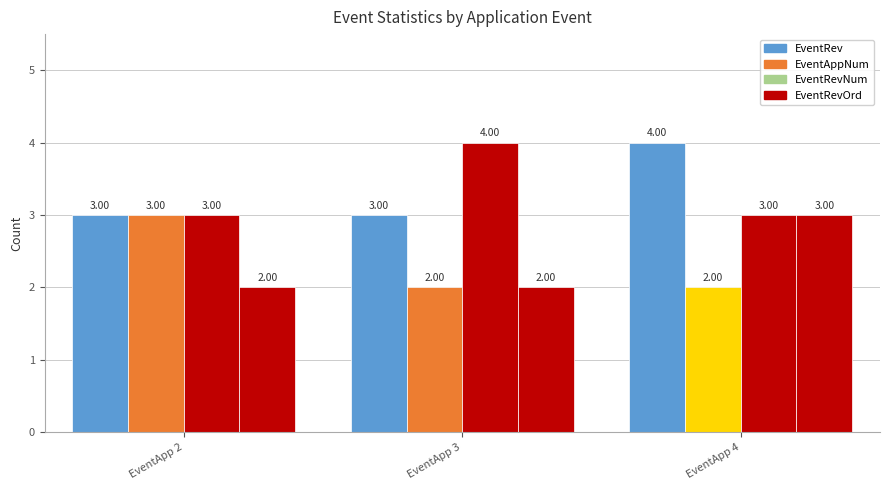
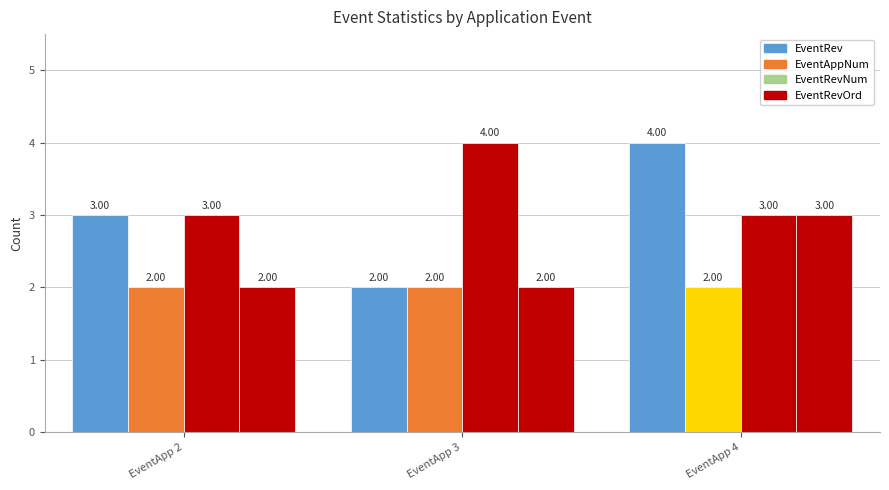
  {
    "EventRev": {
      "EventApp 2": 3.00,
-     "EventApp 3": 3.00,
+     "EventApp 3": 2.00,
      "EventApp 4": 4.00
    },
    "EventAppNum": {
-     "EventApp 2": 3.00,
+     "EventApp 2": 2.00,
      "EventApp 3": 2.00,
      "EventApp 4": 2.00
    }
  }
